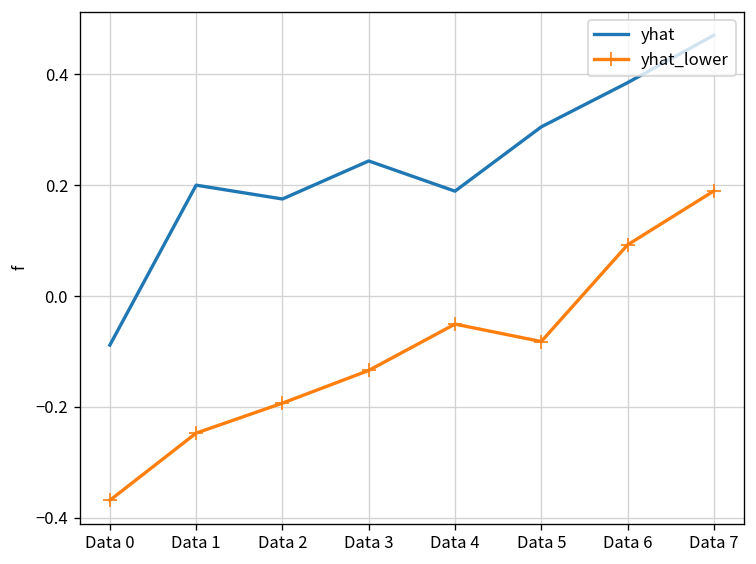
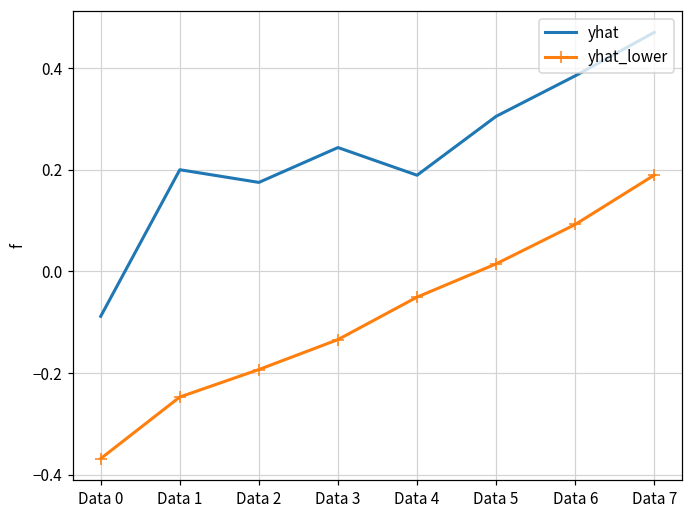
  {
    "yhat": {
      "Data 0": -0.09,
      "Data 1": 0.20,
      "Data 2": 0.17,
      "Data 3": 0.24,
      "Data 4": 0.19,
      "Data 5": 0.30,
      "Data 6": 0.38
    },
    "yhat_lower": {
      "Data 0": -0.37,
      "Data 1": -0.25,
      "Data 2": -0.19,
      "Data 3": -0.13,
      "Data 4": -0.05,
-     "Data 5": -0.08,
+     "Data 5": 0.01,
      "Data 6": 0.09,
      "Data 7": 0.19
    }
  }
